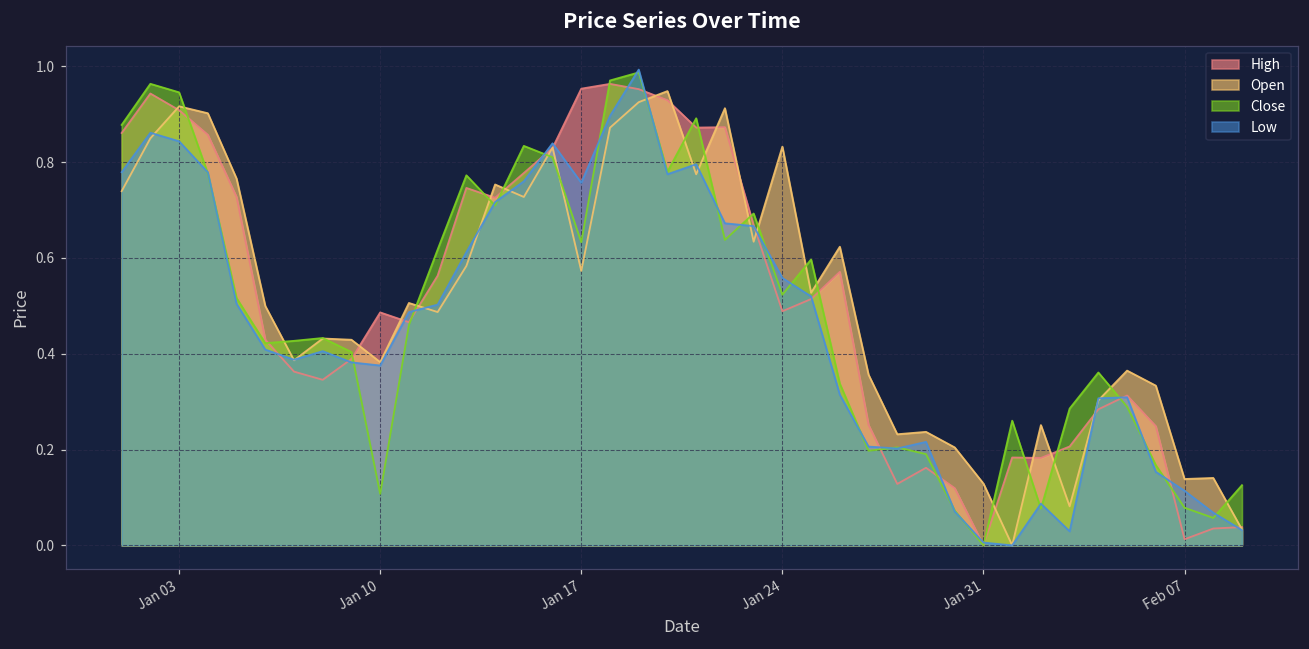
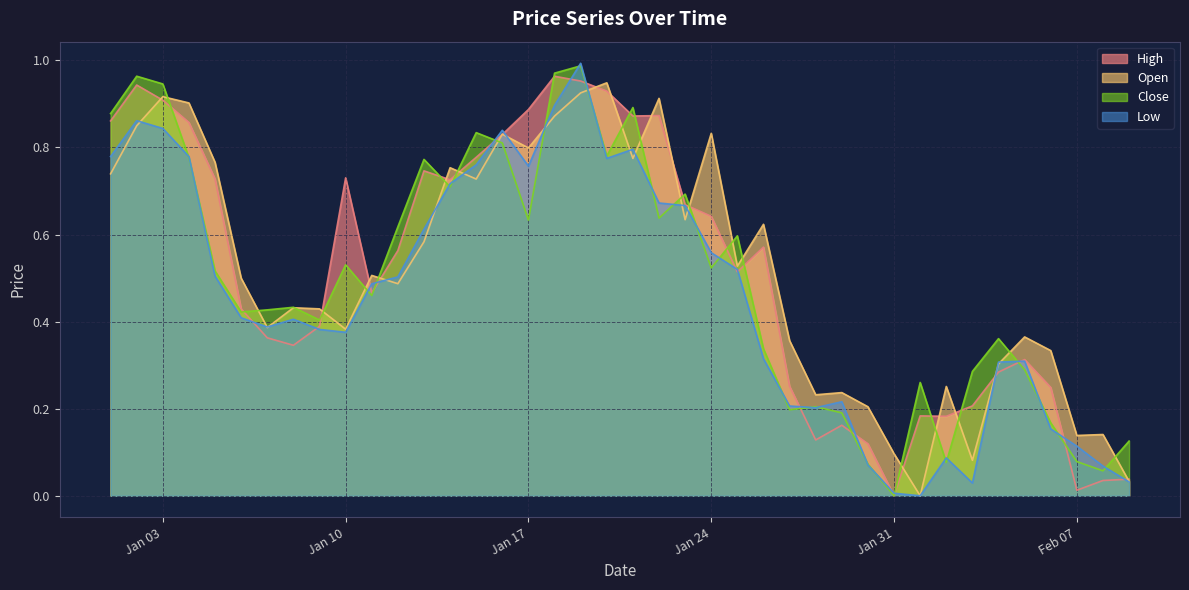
  {
    "High": {
      "Jan 03": 0.91,
-     "Jan 10": 0.49,
-     "Jan 17": 0.95,
-     "Jan 24": 0.49,
+     "Jan 10": 0.73,
+     "Jan 17": 0.89,
+     "Jan 24": 0.64,
      "Feb 07": 0.01
    },
    "Open": {
      "Jan 03": 0.92,
      "Jan 10": 0.38,
-     "Jan 17": 0.57,
+     "Jan 17": 0.80,
      "Jan 24": 0.83,
-     "Jan 31": 0.13,
+     "Jan 31": 0.10,
      "Feb 07": 0.14
    },
    "Close": {
      "Jan 03": 0.95,
-     "Jan 10": 0.11,
+     "Jan 10": 0.53,
      "Jan 17": 0.63,
      "Jan 24": 0.52,
      "Feb 07": 0.08
    },
    "Low": {
      "Jan 03": 0.84,
      "Jan 10": 0.38,
      "Jan 17": 0.76,
      "Jan 24": 0.56,
      "Jan 31": 0.01,
      "Feb 07": 0.11
    }
  }
